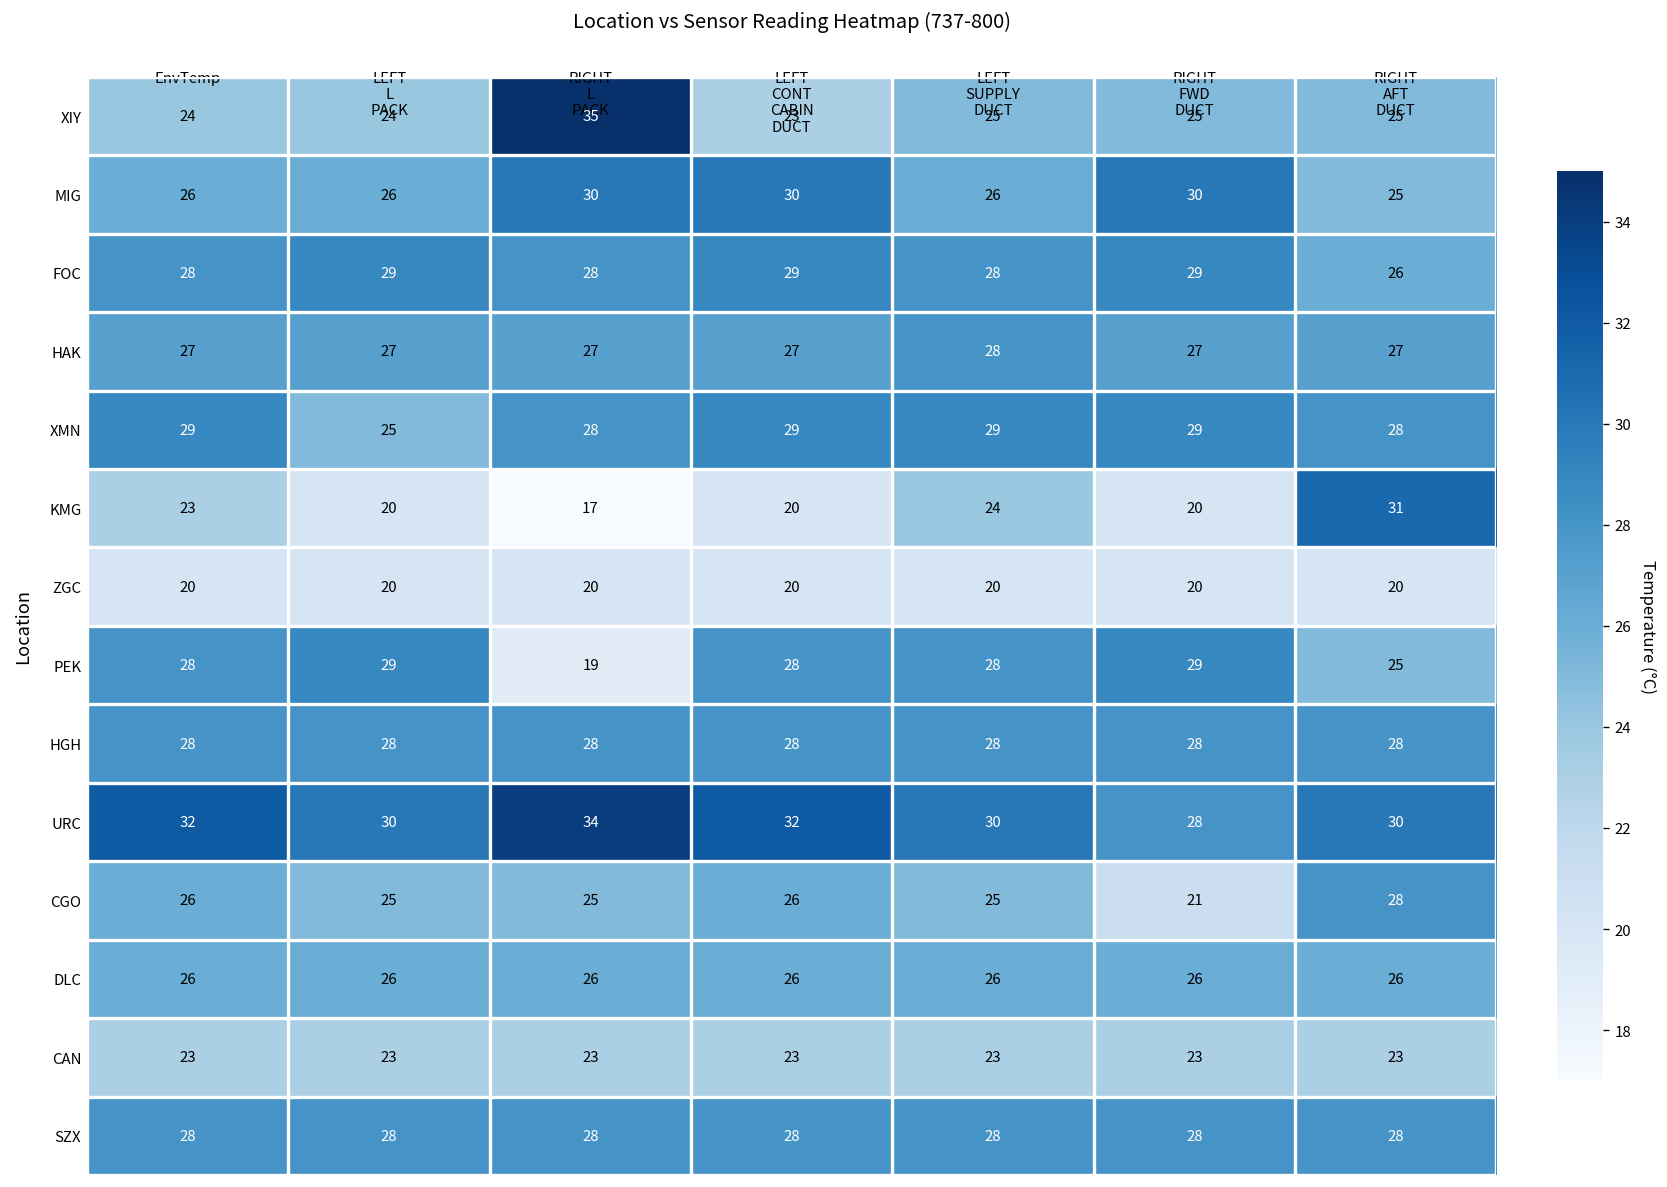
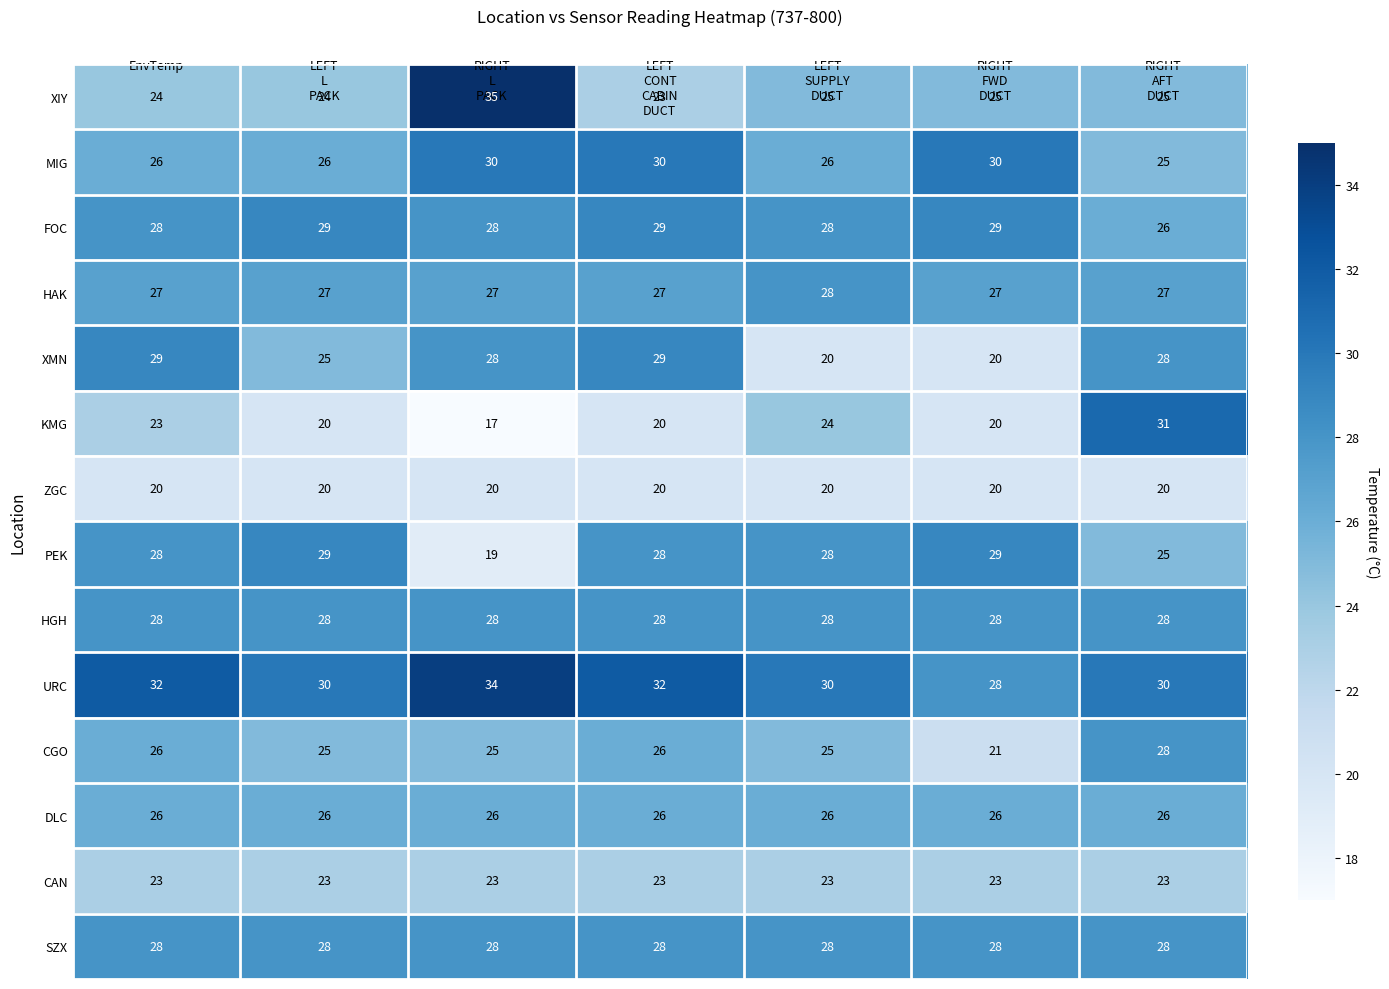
  {
    "XIY": {
      "EnvTemp": 24,
      "LEFT L PACK": 24,
      "RIGHT L PACK": 35,
      "LEFT CONT CABIN DUCT": 23,
      "LEFT SUPPLY DUCT": 25,
      "RIGHT FWD DUCT": 25,
      "RIGHT AFT DUCT": 25
    },
    "MIG": {
      "EnvTemp": 26,
      "LEFT L PACK": 26,
      "RIGHT L PACK": 30,
      "LEFT CONT CABIN DUCT": 30,
      "LEFT SUPPLY DUCT": 26,
      "RIGHT FWD DUCT": 30,
      "RIGHT AFT DUCT": 25
    },
    "FOC": {
      "EnvTemp": 28,
      "LEFT L PACK": 29,
      "RIGHT L PACK": 28,
      "LEFT CONT CABIN DUCT": 29,
      "LEFT SUPPLY DUCT": 28,
      "RIGHT FWD DUCT": 29,
      "RIGHT AFT DUCT": 26
    },
    "HAK": {
      "EnvTemp": 27,
      "LEFT L PACK": 27,
      "RIGHT L PACK": 27,
      "LEFT CONT CABIN DUCT": 27,
      "LEFT SUPPLY DUCT": 28,
      "RIGHT FWD DUCT": 27,
      "RIGHT AFT DUCT": 27
    },
    "XMN": {
      "EnvTemp": 29,
      "LEFT L PACK": 25,
      "RIGHT L PACK": 28,
      "LEFT CONT CABIN DUCT": 29,
-     "LEFT SUPPLY DUCT": 29,
-     "RIGHT FWD DUCT": 29,
+     "LEFT SUPPLY DUCT": 20,
+     "RIGHT FWD DUCT": 20,
      "RIGHT AFT DUCT": 28
    },
    "KMG": {
      "EnvTemp": 23,
      "LEFT L PACK": 20,
      "RIGHT L PACK": 17,
      "LEFT CONT CABIN DUCT": 20,
      "LEFT SUPPLY DUCT": 24,
      "RIGHT FWD DUCT": 20,
      "RIGHT AFT DUCT": 31
    },
    "ZGC": {
      "EnvTemp": 20,
      "LEFT L PACK": 20,
      "RIGHT L PACK": 20,
      "LEFT CONT CABIN DUCT": 20,
      "LEFT SUPPLY DUCT": 20,
      "RIGHT FWD DUCT": 20,
      "RIGHT AFT DUCT": 20
    },
    "PEK": {
      "EnvTemp": 28,
      "LEFT L PACK": 29,
      "RIGHT L PACK": 19,
      "LEFT CONT CABIN DUCT": 28,
      "LEFT SUPPLY DUCT": 28,
      "RIGHT FWD DUCT": 29,
      "RIGHT AFT DUCT": 25
    },
    "HGH": {
      "EnvTemp": 28,
      "LEFT L PACK": 28,
      "RIGHT L PACK": 28,
      "LEFT CONT CABIN DUCT": 28,
      "LEFT SUPPLY DUCT": 28,
      "RIGHT FWD DUCT": 28,
      "RIGHT AFT DUCT": 28
    },
    "URC": {
      "EnvTemp": 32,
      "LEFT L PACK": 30,
      "RIGHT L PACK": 34,
      "LEFT CONT CABIN DUCT": 32,
      "LEFT SUPPLY DUCT": 30,
      "RIGHT FWD DUCT": 28,
      "RIGHT AFT DUCT": 30
    },
    "CGO": {
      "EnvTemp": 26,
      "LEFT L PACK": 25,
      "RIGHT L PACK": 25,
      "LEFT CONT CABIN DUCT": 26,
      "LEFT SUPPLY DUCT": 25,
      "RIGHT FWD DUCT": 21,
      "RIGHT AFT DUCT": 28
    },
    "DLC": {
      "EnvTemp": 26,
      "LEFT L PACK": 26,
      "RIGHT L PACK": 26,
      "LEFT CONT CABIN DUCT": 26,
      "LEFT SUPPLY DUCT": 26,
      "RIGHT FWD DUCT": 26,
      "RIGHT AFT DUCT": 26
    },
    "CAN": {
      "EnvTemp": 23,
      "LEFT L PACK": 23,
      "RIGHT L PACK": 23,
      "LEFT CONT CABIN DUCT": 23,
      "LEFT SUPPLY DUCT": 23,
      "RIGHT FWD DUCT": 23,
      "RIGHT AFT DUCT": 23
    },
    "SZX": {
      "EnvTemp": 28,
      "LEFT L PACK": 28,
      "RIGHT L PACK": 28,
      "LEFT CONT CABIN DUCT": 28,
      "LEFT SUPPLY DUCT": 28,
      "RIGHT FWD DUCT": 28,
      "RIGHT AFT DUCT": 28
    }
  }
